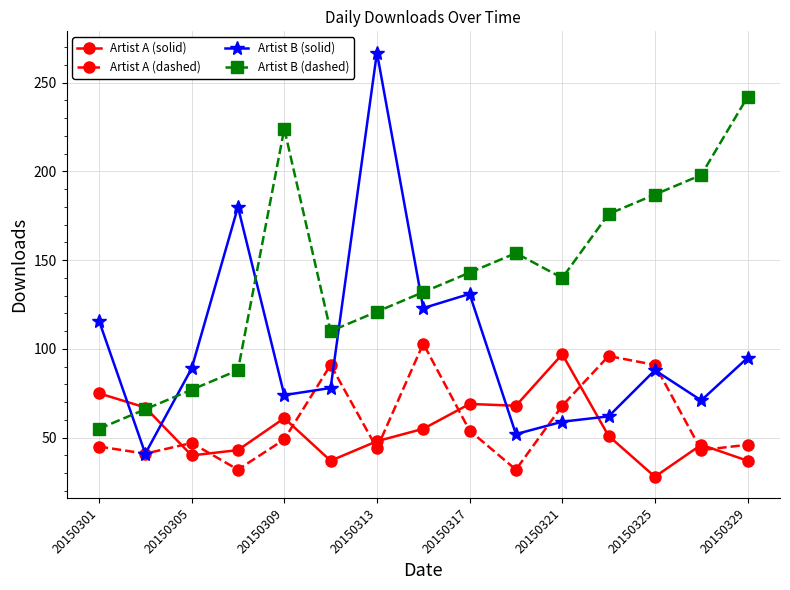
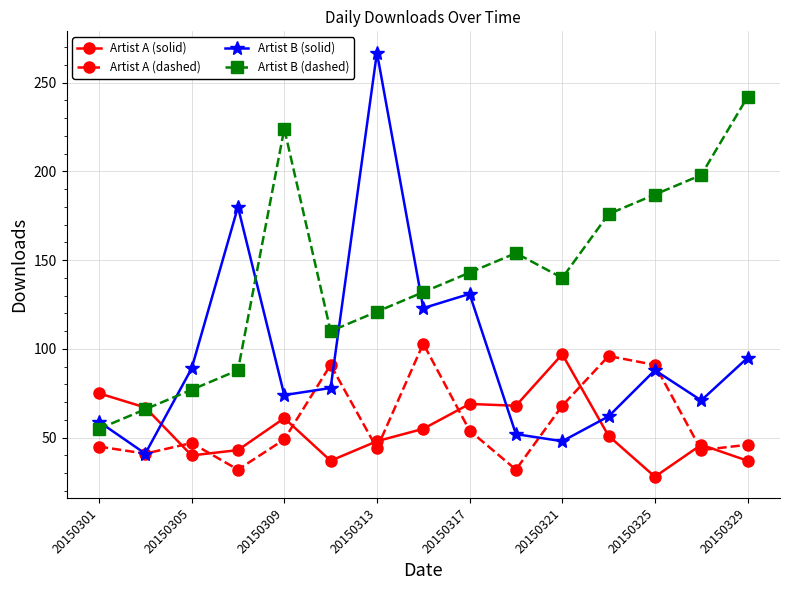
  {
    "Artist B (solid)": {
-     "20150301": 116,
+     "20150301": 59,
      "20150305": 89,
      "20150309": 74,
      "20150313": 267,
      "20150317": 131,
-     "20150321": 59,
+     "20150321": 48,
      "20150325": 88,
      "20150329": 95
    },
    "Artist B (dashed)": {
      "20150301": 55,
      "20150305": 77,
      "20150309": 224,
      "20150313": 121,
      "20150317": 143,
      "20150321": 140,
      "20150325": 187,
      "20150329": 242
    }
  }
